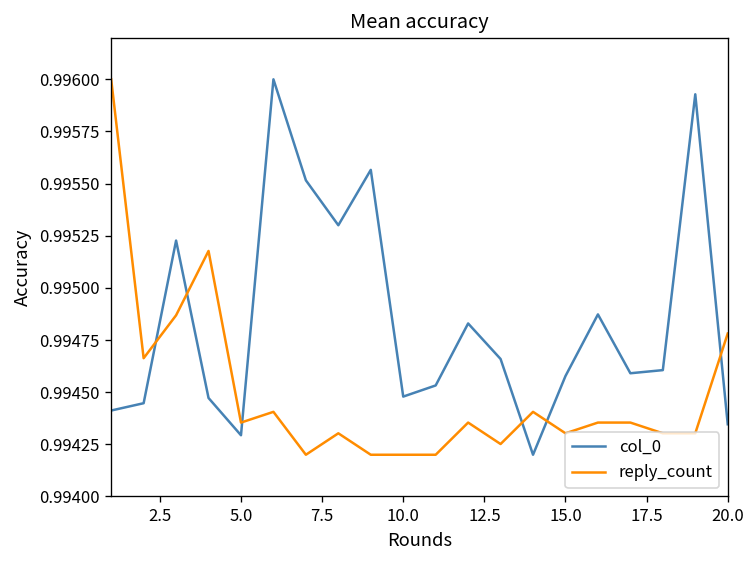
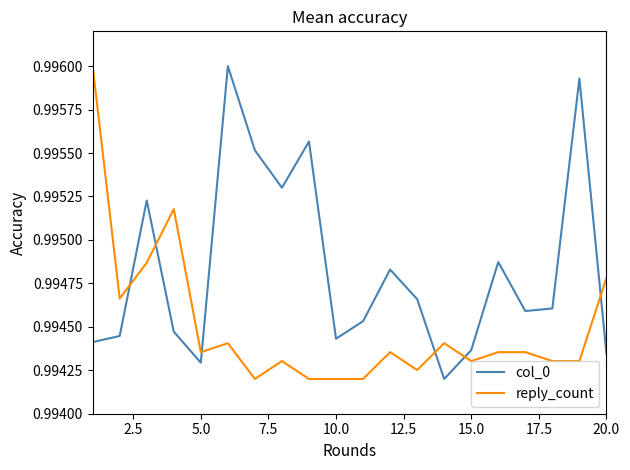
  {
    "col_0": {
      "5.0": 0.99429,
-     "10.0": 0.99448,
-     "15.0": 0.99458,
+     "10.0": 0.99443,
+     "15.0": 0.99437,
      "20.0": 0.99435
    },
    "reply_count": {
      "5.0": 0.99435,
      "10.0": 0.99420,
      "20.0": 0.99478
    }
  }
